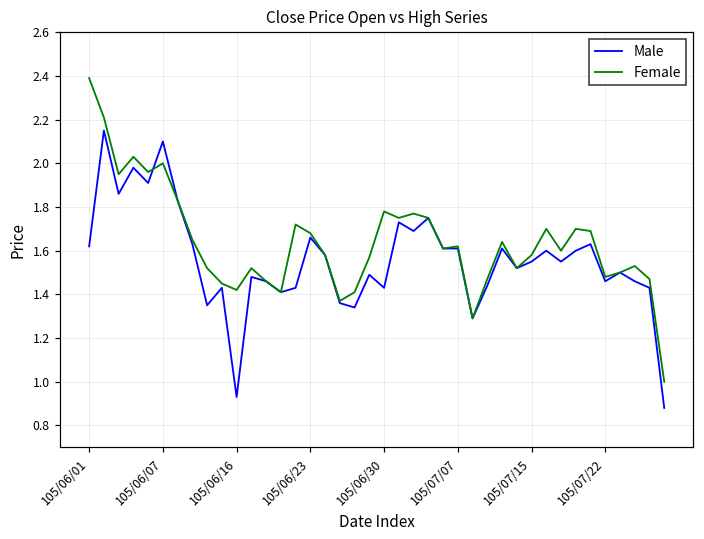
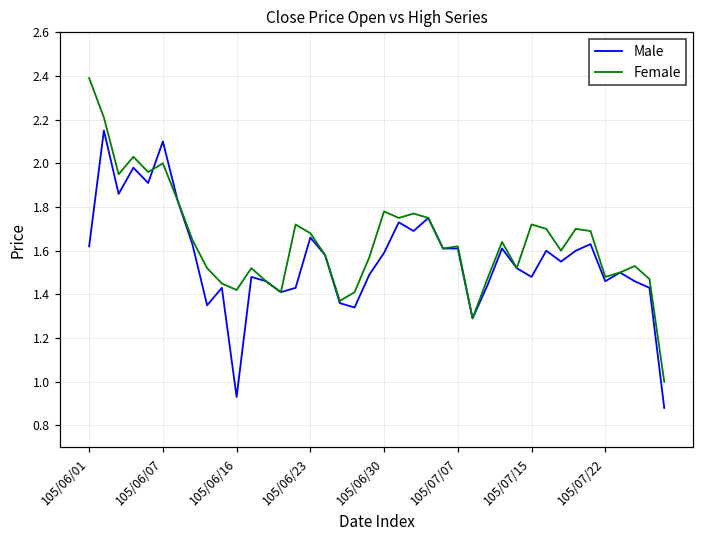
  {
    "Male": {
      "105/06/01": 1.62,
      "105/06/07": 2.10,
      "105/06/16": 0.93,
      "105/06/23": 1.66,
-     "105/06/30": 1.43,
-     "105/07/15": 1.55,
+     "105/06/30": 1.59,
+     "105/07/15": 1.48,
      "105/07/22": 1.46
    },
    "Female": {
      "105/06/01": 2.39,
      "105/06/07": 2.00,
      "105/06/16": 1.42,
      "105/06/23": 1.68,
      "105/06/30": 1.78,
-     "105/07/15": 1.58,
+     "105/07/15": 1.72,
      "105/07/22": 1.48
    }
  }
